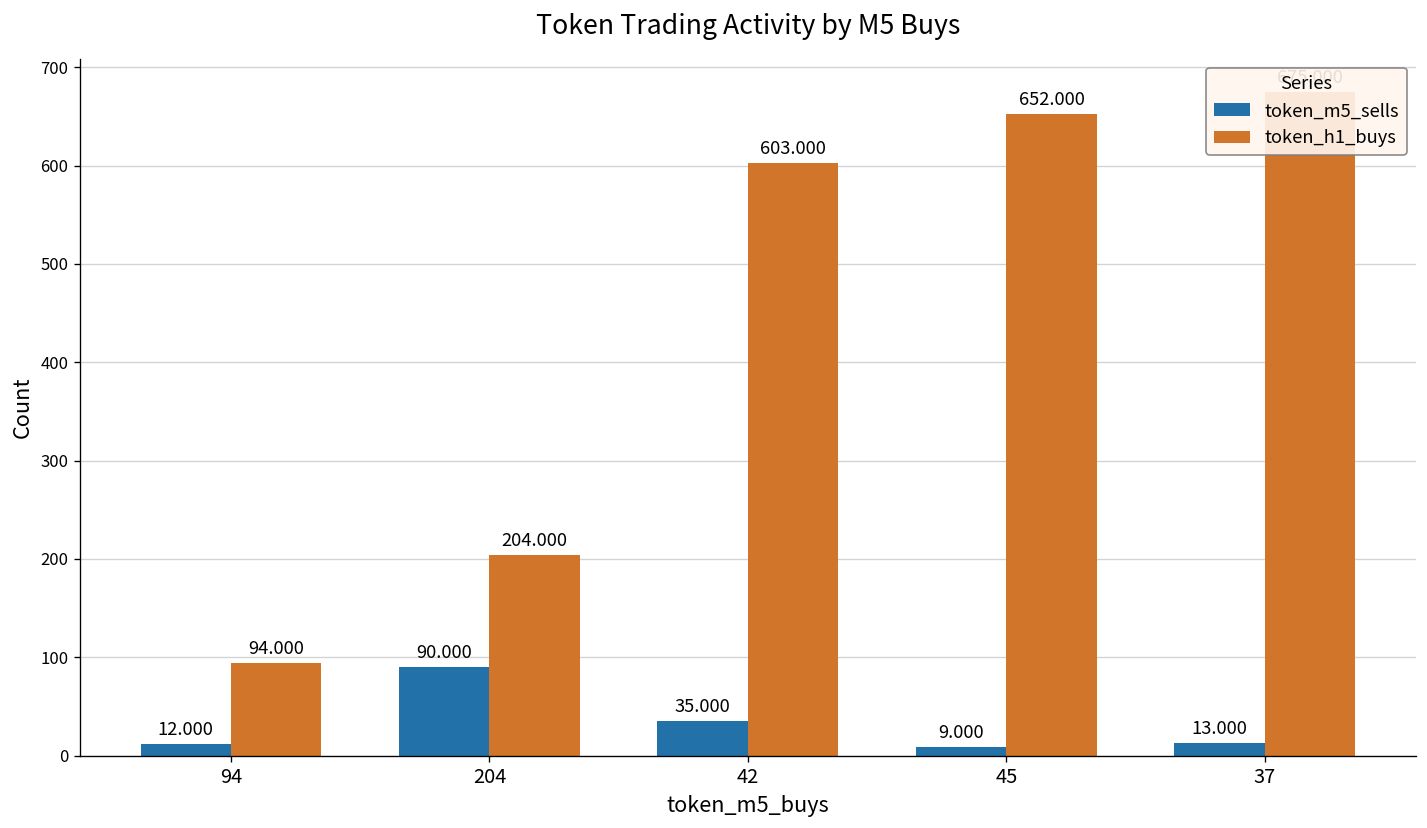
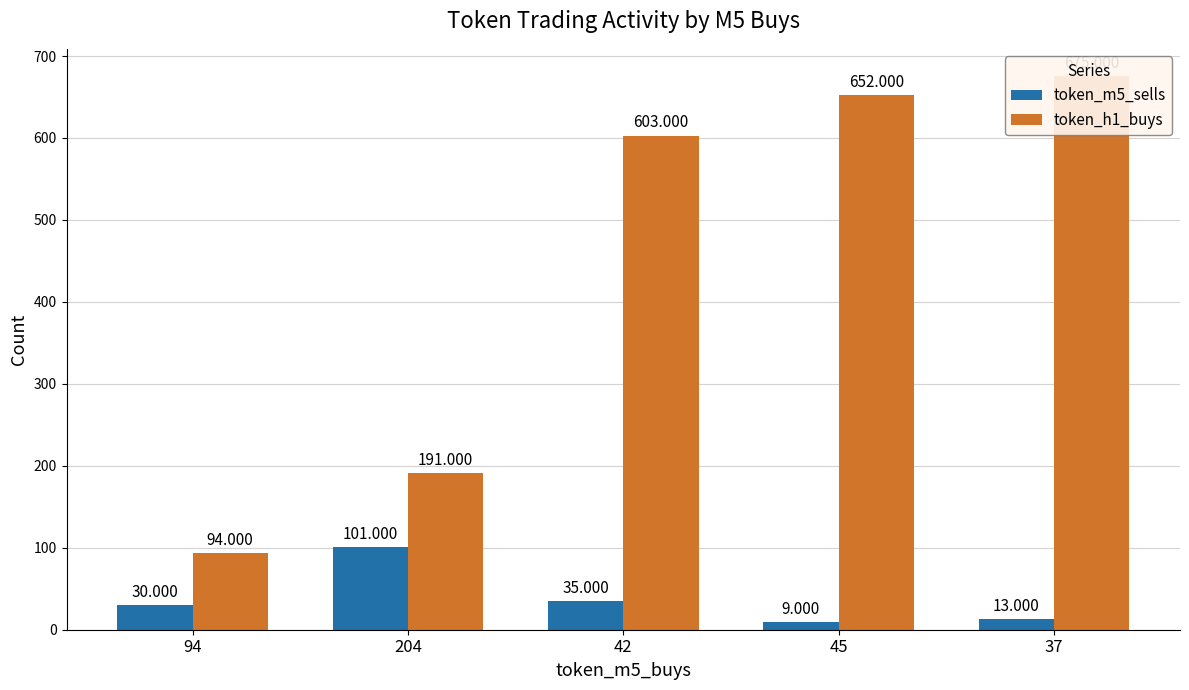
  {
    "token_m5_sells": {
-     "94": 12.000,
-     "204": 90.000,
+     "94": 30.000,
+     "204": 101.000,
      "42": 35.000,
      "45": 9.000,
      "37": 13.000
    },
    "token_h1_buys": {
      "94": 94.000,
-     "204": 204.000,
+     "204": 191.000,
      "42": 603.000,
      "45": 652.000
    }
  }
